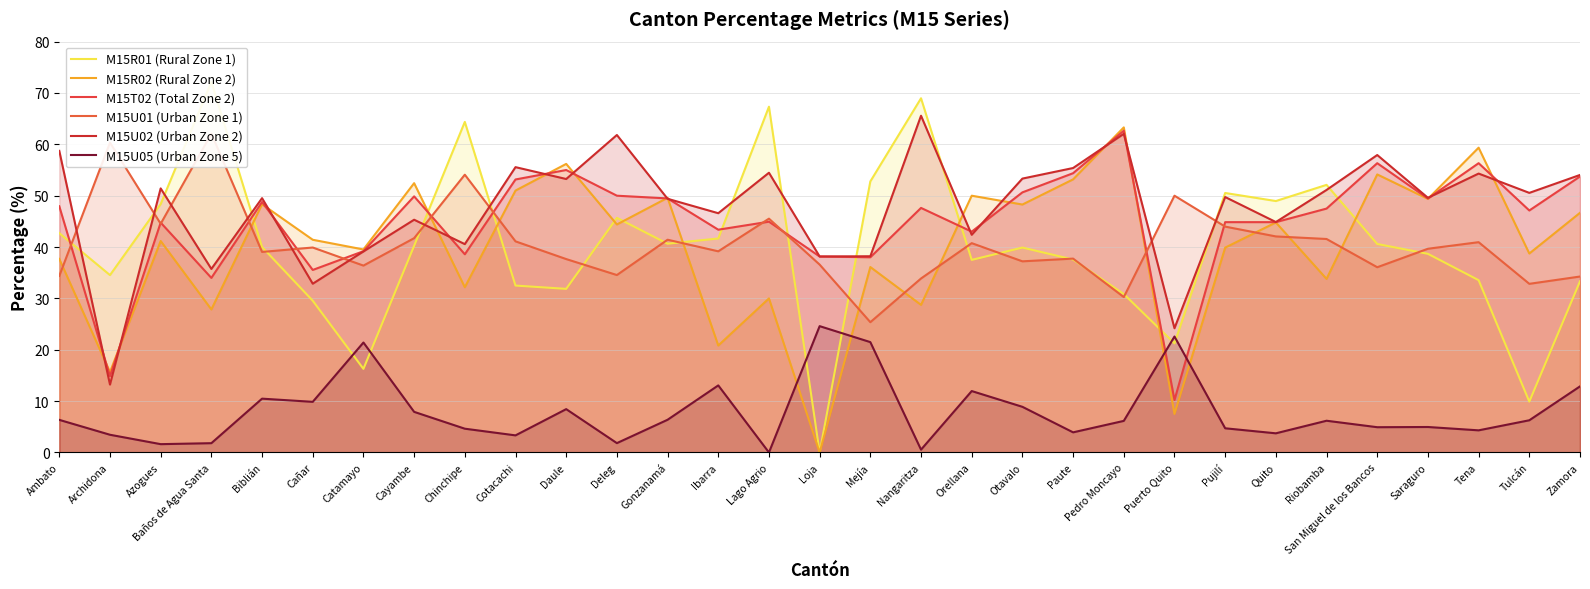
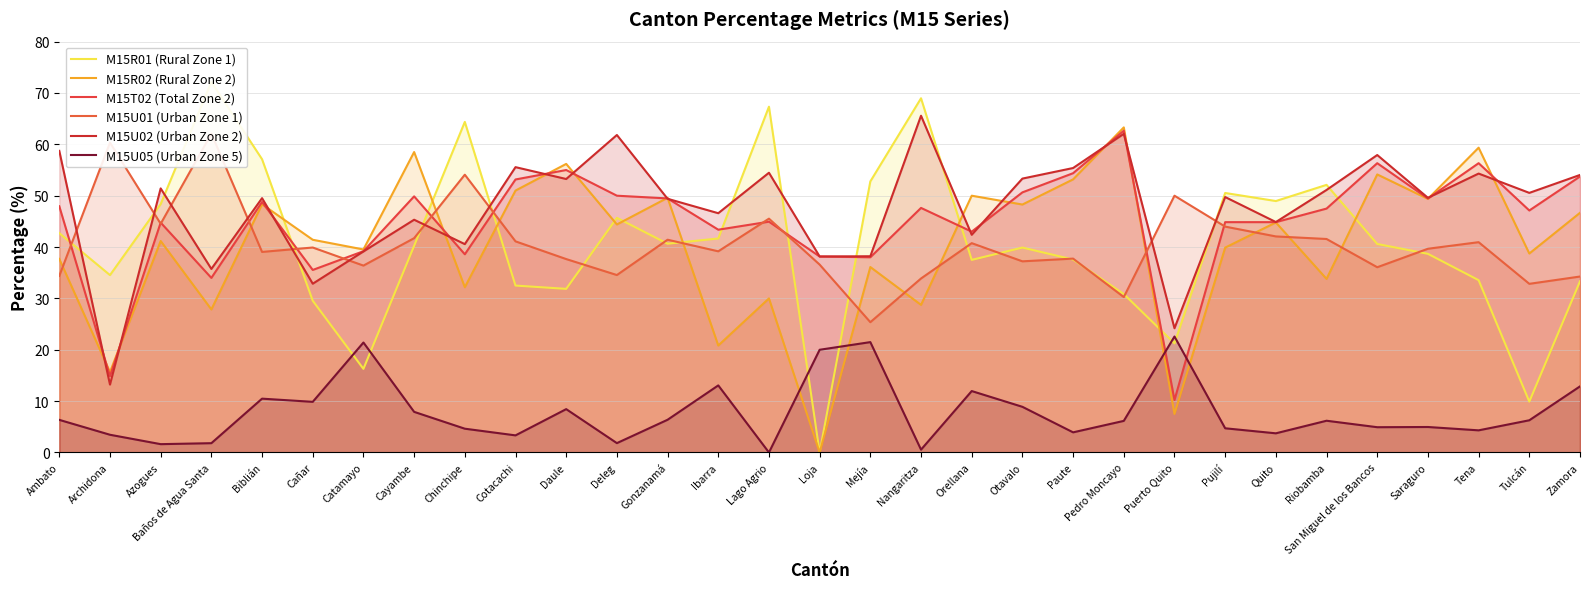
  {
    "M15R01 (Rural Zone 1)": {
      "Ambato": 43,
      "Archidona": 35,
      "Azogues": 48,
-     "Biblián": 40,
+     "Biblián": 57,
      "Cañar": 30,
      "Catamayo": 16,
      "Cayambe": 40,
      "Chinchipe": 64,
      "Cotacachi": 33,
      "Daule": 32,
      "Deleg": 46,
      "Gonzanamá": 41,
      "Ibarra": 42,
      "Lago Agrio": 67,
      "Mejía": 53,
      "Nangaritza": 69,
      "Orellana": 38,
      "Otavalo": 40,
      "Pedro Moncayo": 31,
      "Puerto Quito": 21,
      "Pujilí": 51,
      "Quito": 49,
      "Riobamba": 52,
      "San Miguel de los Bancos": 41,
      "Saraguro": 39,
      "Tena": 34,
      "Tulcán": 10,
      "Zamora": 33
    },
    "M15R02 (Rural Zone 2)": {
      "Ambato": 38,
      "Archidona": 16,
      "Azogues": 41,
      "Baños de Agua Santa": 28,
      "Cañar": 41,
-     "Cayambe": 52,
+     "Cayambe": 59,
      "Chinchipe": 32,
      "Cotacachi": 51,
      "Daule": 56,
      "Deleg": 44,
      "Ibarra": 21,
      "Lago Agrio": 30,
      "Mejía": 36,
      "Nangaritza": 29,
      "Orellana": 50,
      "Otavalo": 48,
      "Paute": 53,
      "Pedro Moncayo": 63,
      "Puerto Quito": 8,
      "Pujilí": 40,
      "Riobamba": 34,
      "San Miguel de los Bancos": 54,
      "Tena": 59,
      "Tulcán": 39,
      "Zamora": 47
    },
    "M15U05 (Urban Zone 5)": {
      "Ambato": 6,
      "Archidona": 3,
      "Azogues": 2,
      "Baños de Agua Santa": 2,
      "Biblián": 10,
      "Cañar": 10,
      "Catamayo": 21,
      "Cayambe": 8,
      "Chinchipe": 5,
      "Cotacachi": 3,
      "Daule": 8,
      "Deleg": 2,
      "Gonzanamá": 6,
      "Ibarra": 13,
      "Lago Agrio": 0,
-     "Loja": 25,
+     "Loja": 20,
      "Mejía": 21,
      "Nangaritza": 1,
      "Orellana": 12,
      "Otavalo": 9,
      "Paute": 4,
      "Pedro Moncayo": 6,
      "Puerto Quito": 23,
      "Pujilí": 5,
      "Quito": 4,
      "Riobamba": 6,
      "San Miguel de los Bancos": 5,
      "Saraguro": 5,
      "Tena": 4,
      "Tulcán": 6,
      "Zamora": 13
    }
  }
